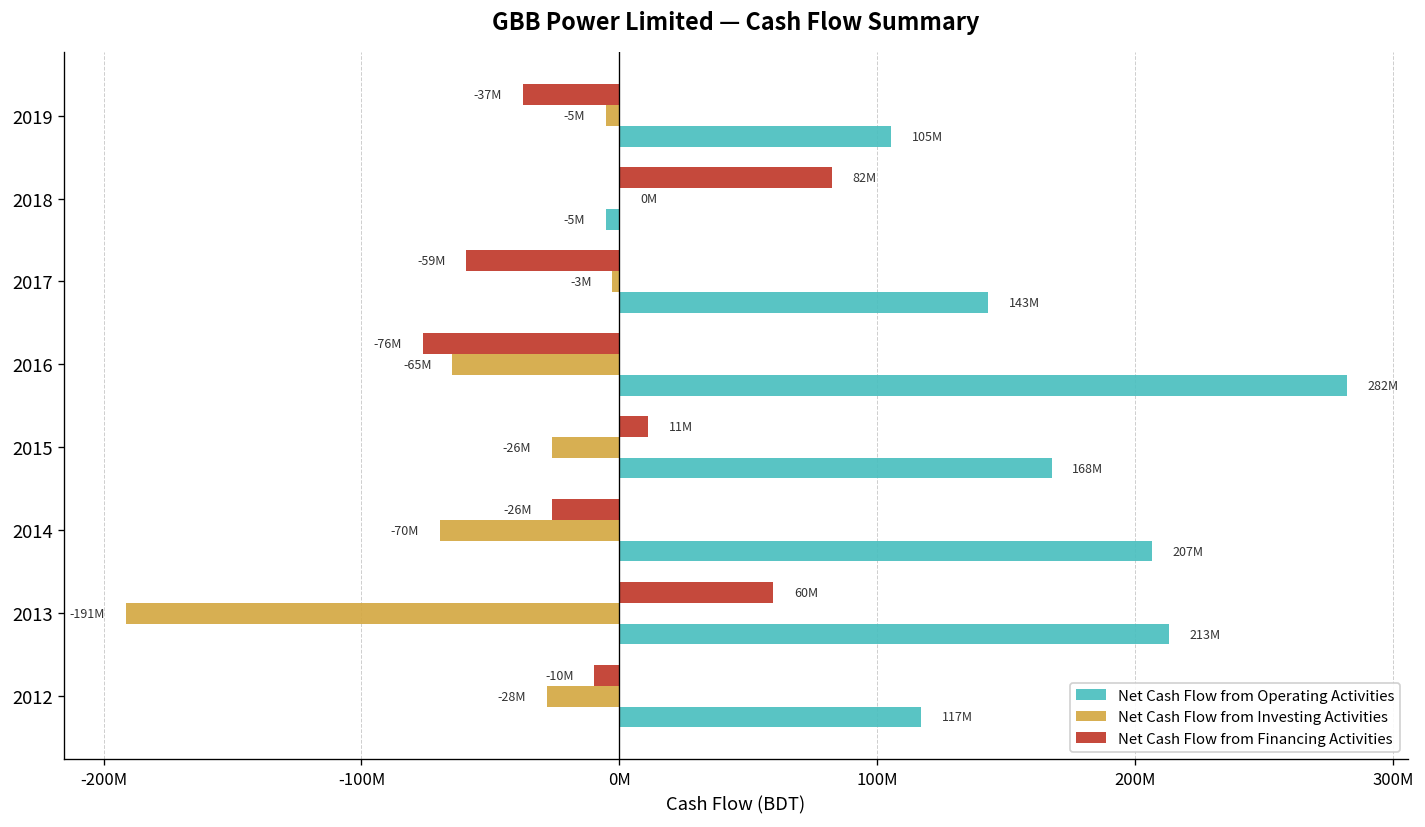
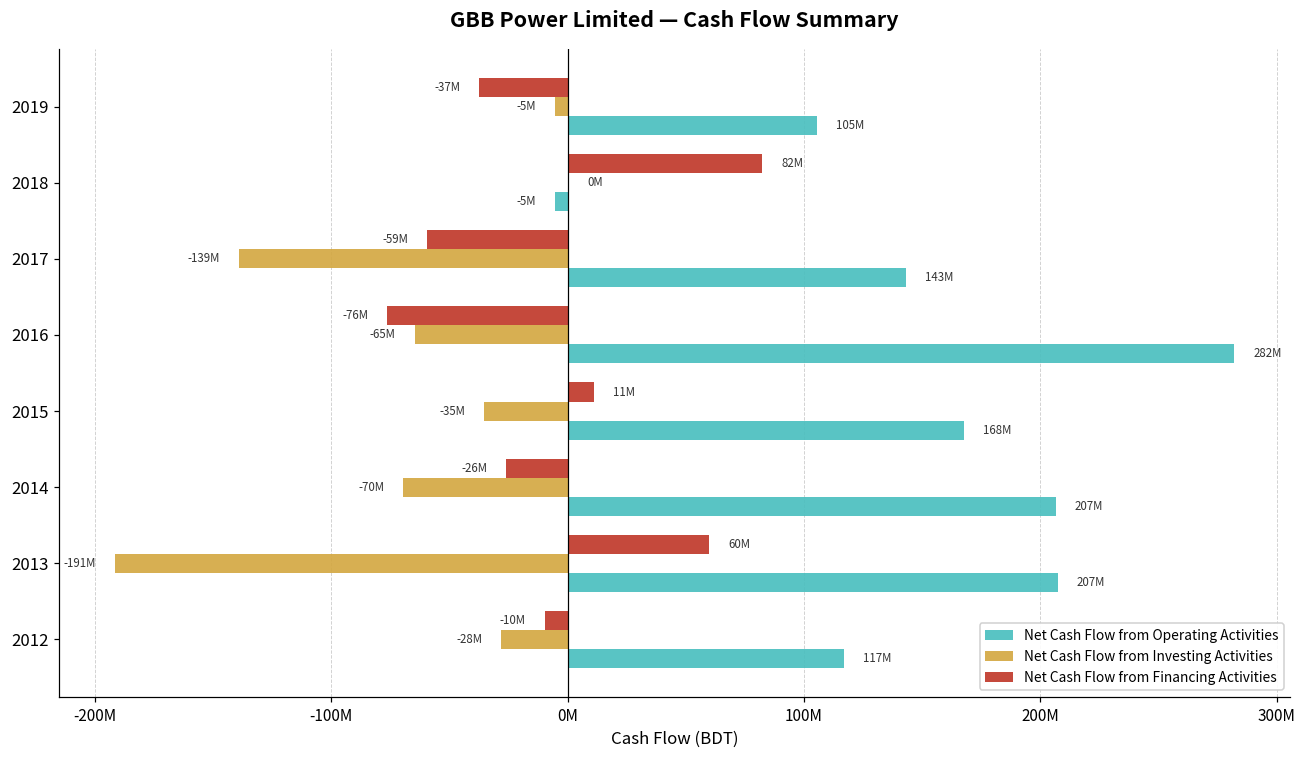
  {
    "Net Cash Flow from Operating Activities": {
      "2019": "105M",
      "2018": "-5M",
      "2017": "143M",
      "2016": "282M",
      "2015": "168M",
      "2014": "207M",
-     "2013": "213M",
+     "2013": "207M",
      "2012": "117M"
    },
    "Net Cash Flow from Investing Activities": {
      "2019": "-5M",
-     "2017": "-3M",
+     "2017": "-139M",
      "2016": "-65M",
-     "2015": "-26M",
+     "2015": "-35M",
      "2014": "-70M",
      "2013": "-191M",
      "2012": "-28M"
    },
    "Net Cash Flow from Financing Activities": {
      "2019": "-37M",
      "2018": "82M",
      "2017": "-59M",
      "2016": "-76M",
      "2015": "11M",
      "2014": "-26M",
      "2013": "60M",
      "2012": "-10M"
    }
  }
